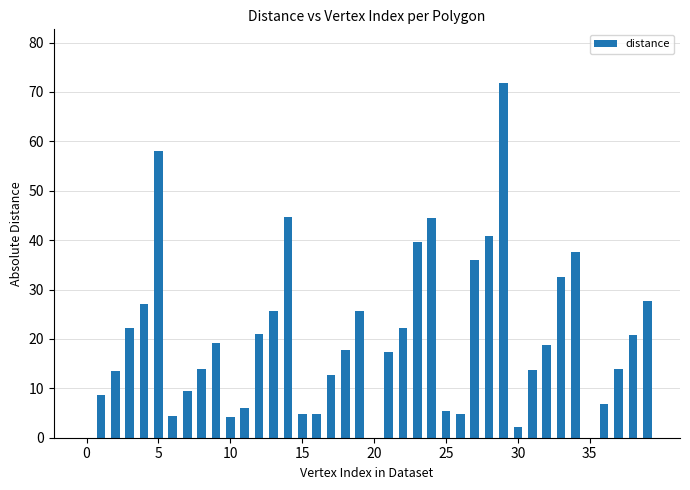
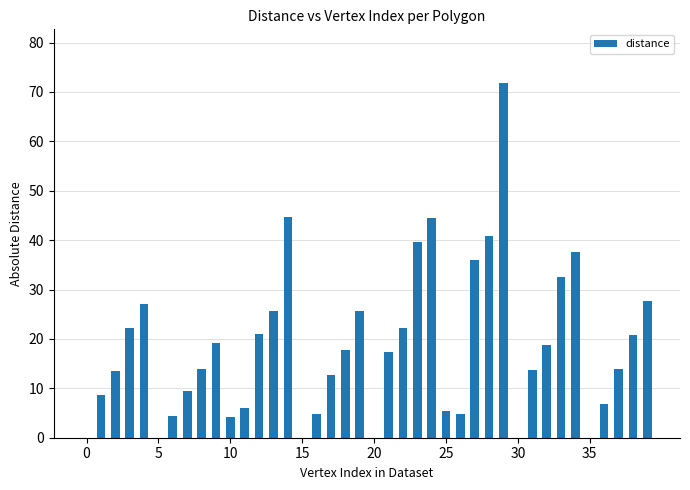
  {
    "0": 0,
-   "5": 58,
+   "5": 0,
    "10": 4,
-   "15": 5,
+   "15": 0,
    "20": 0,
    "25": 6,
-   "30": 2,
+   "30": 0,
    "35": 0
  }
